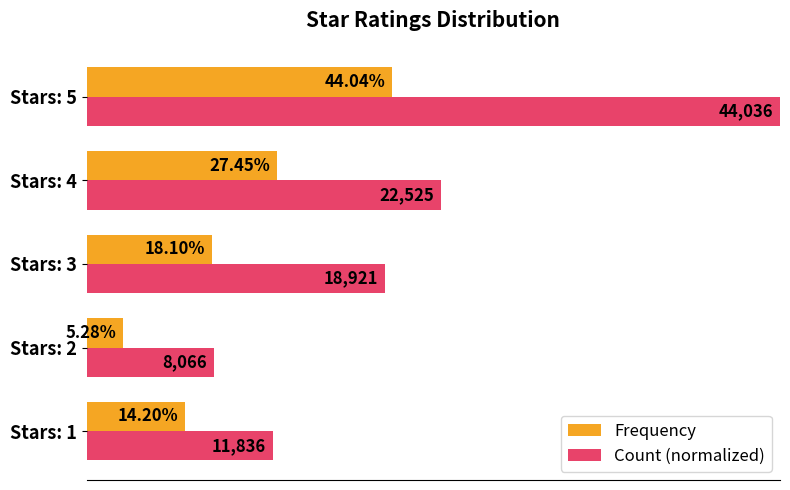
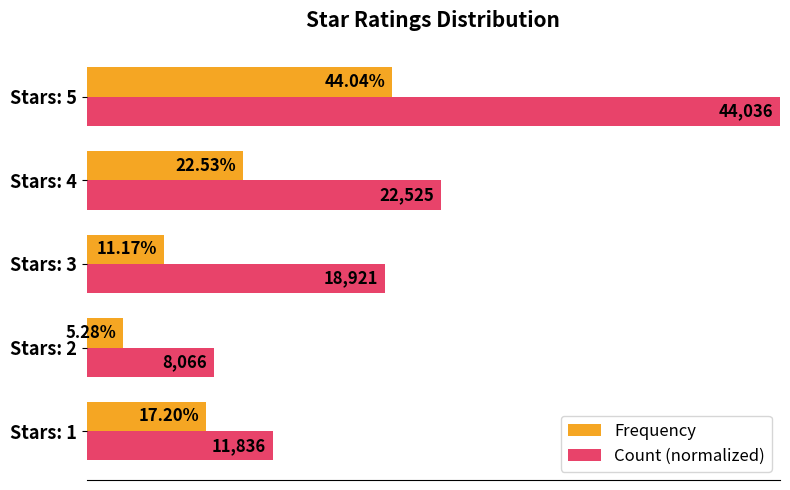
  {
    "Frequency": {
      "Stars: 5": "44.04%",
-     "Stars: 4": "27.45%",
-     "Stars: 3": "18.10%",
+     "Stars: 4": "22.53%",
+     "Stars: 3": "11.17%",
      "Stars: 2": "5.28%",
-     "Stars: 1": "14.20%"
+     "Stars: 1": "17.20%"
    }
  }
